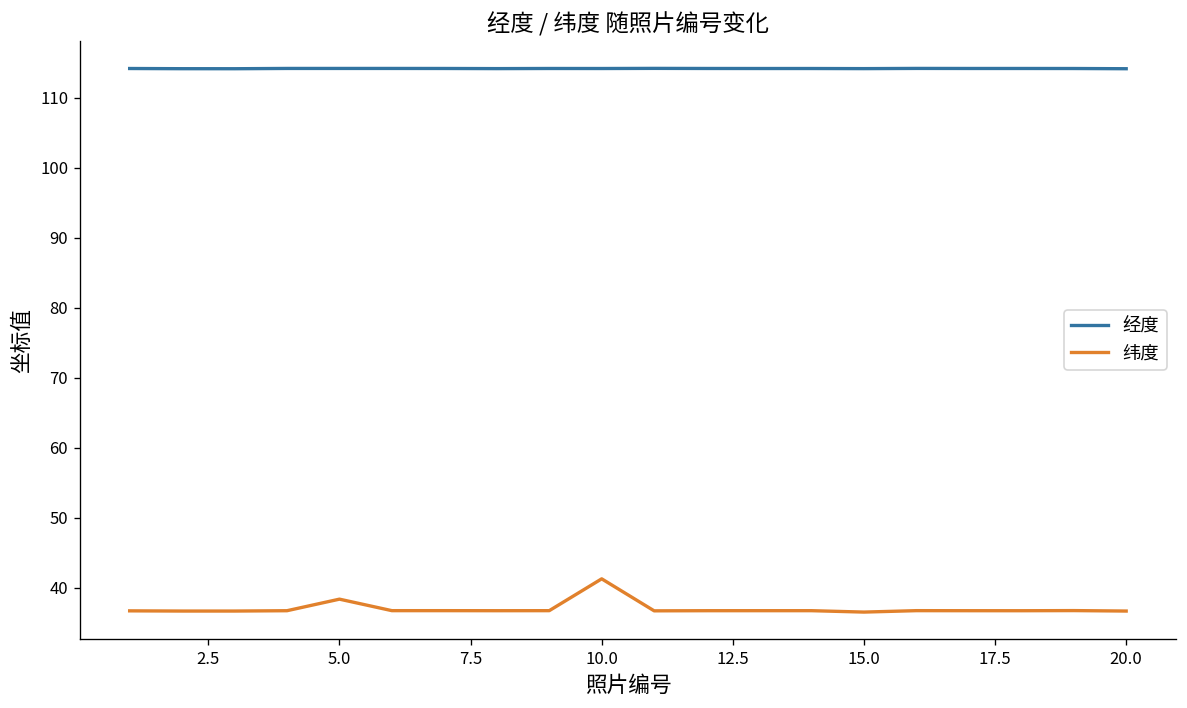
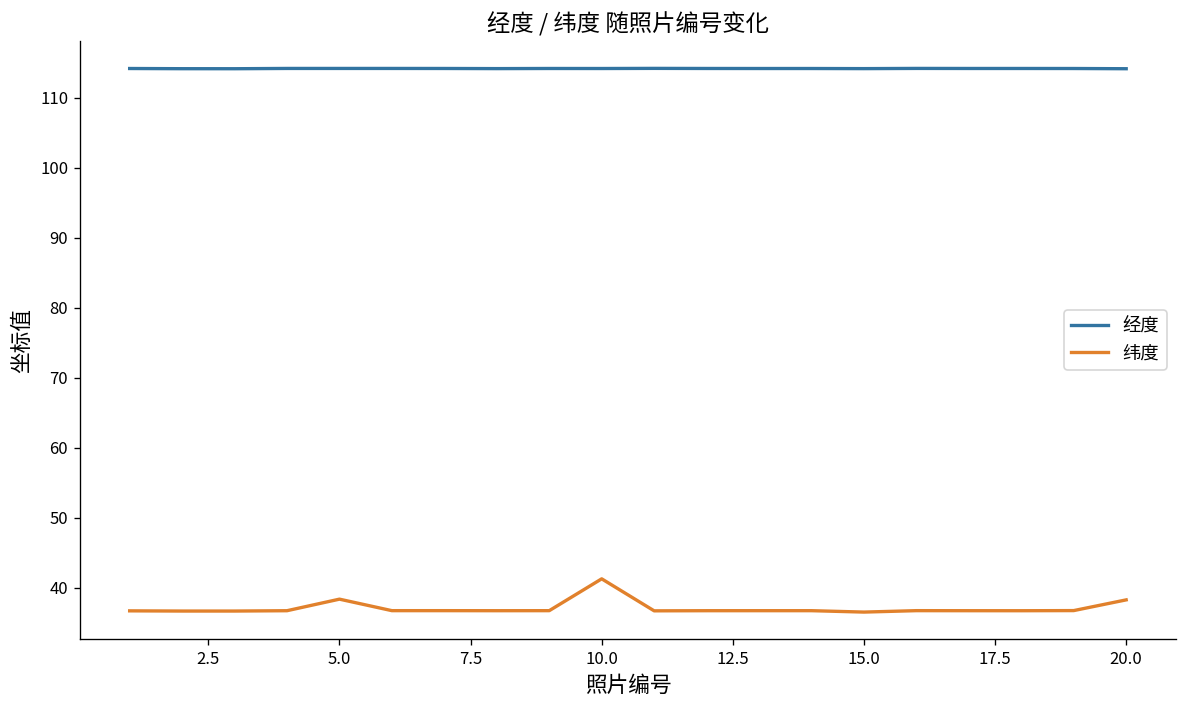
  {
    "经度": {
      "5.0": 114,
      "10.0": 114,
      "15.0": 114,
      "20.0": 114
    },
    "纬度": {
      "5.0": 38,
      "10.0": 41,
      "15.0": 36,
-     "20.0": 37
+     "20.0": 38
    }
  }
